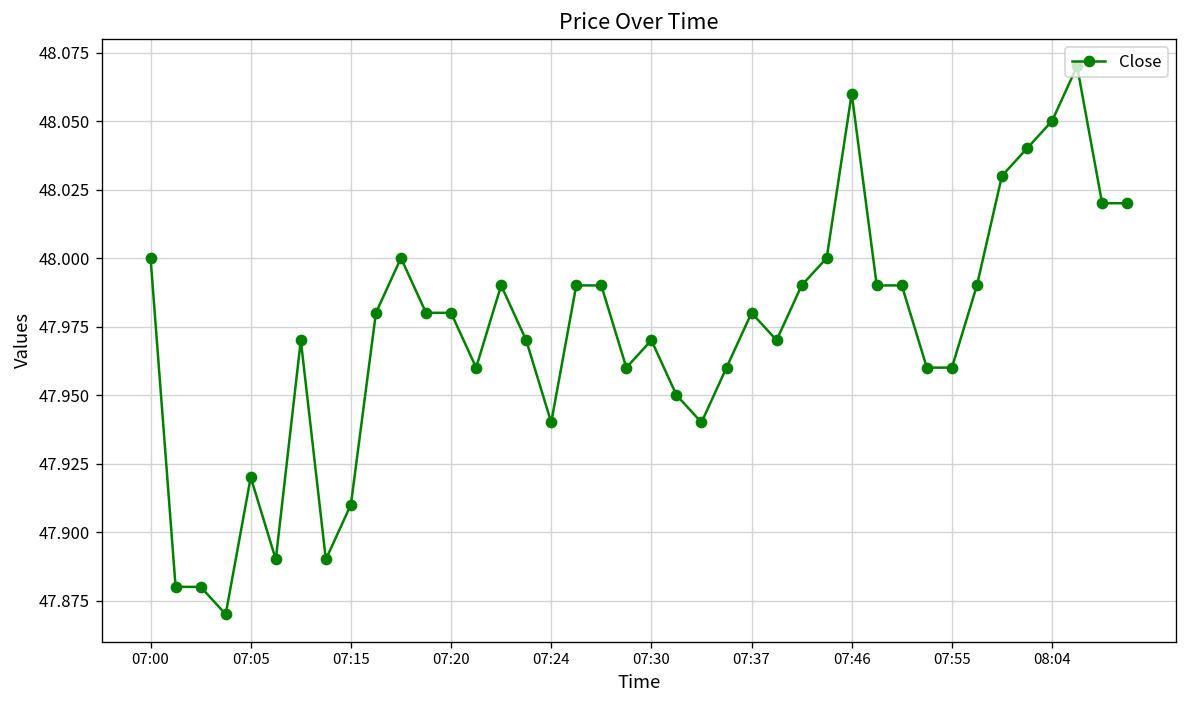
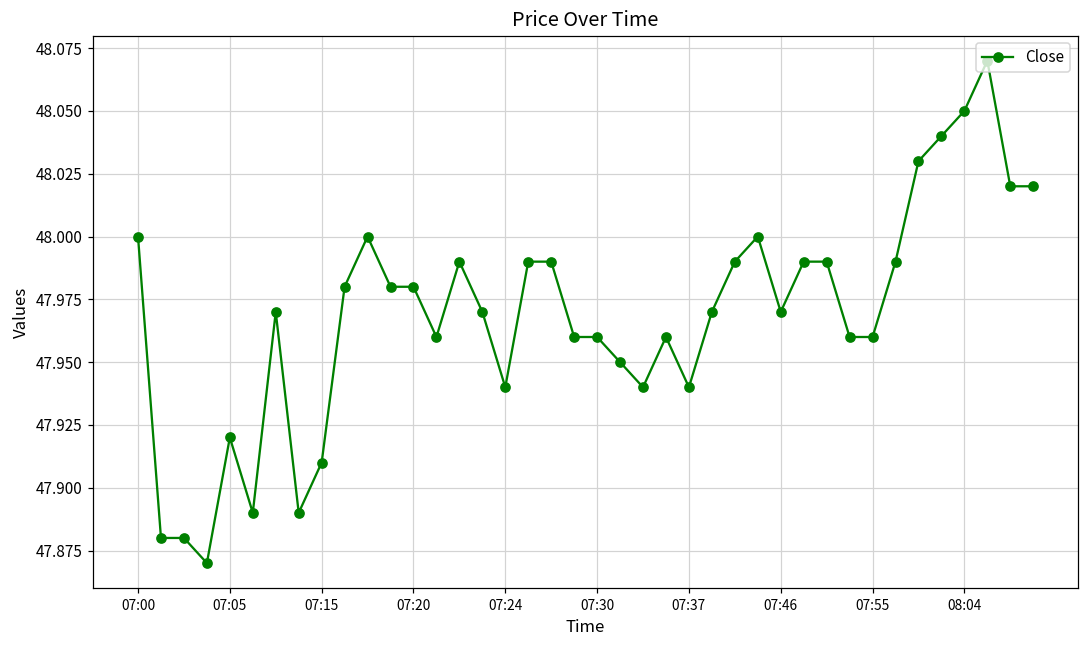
  {
    "07:00": 48.00,
    "07:05": 47.92,
    "07:15": 47.91,
    "07:20": 47.98,
    "07:24": 47.94,
-   "07:30": 47.97,
-   "07:37": 47.98,
-   "07:46": 48.06,
+   "07:30": 47.96,
+   "07:37": 47.94,
+   "07:46": 47.97,
    "07:55": 47.96,
    "08:04": 48.05
  }
